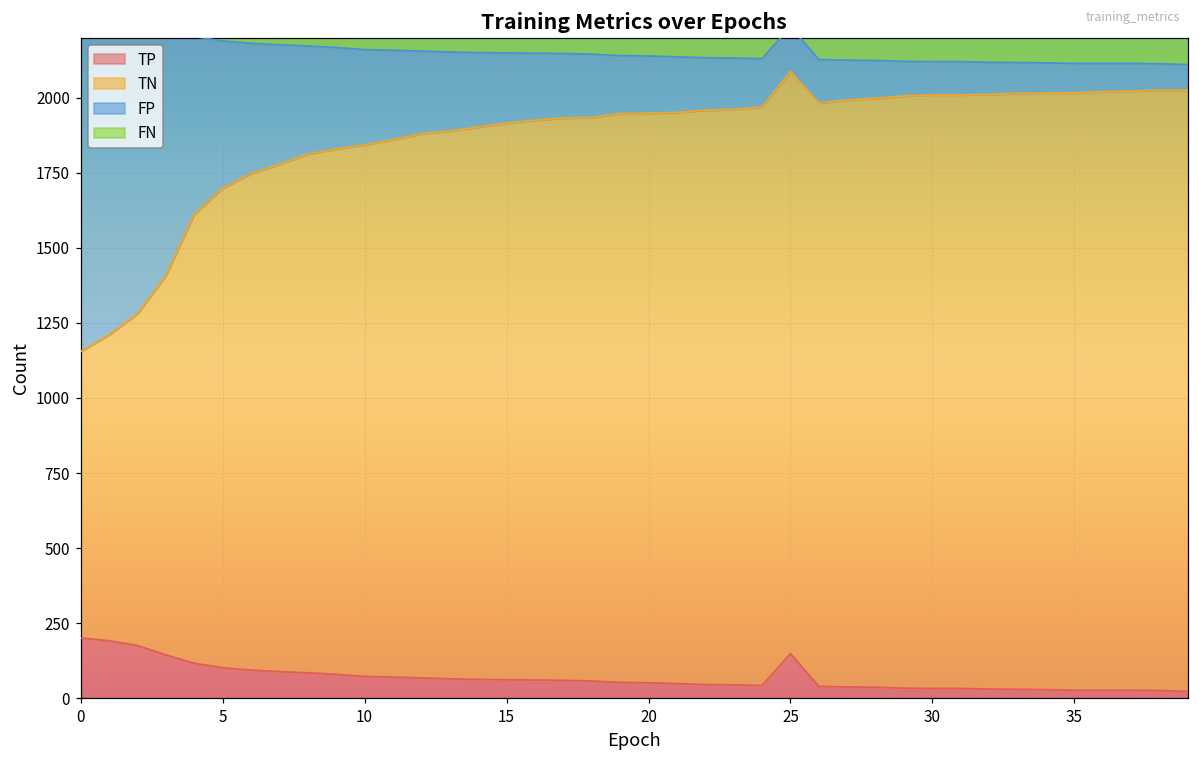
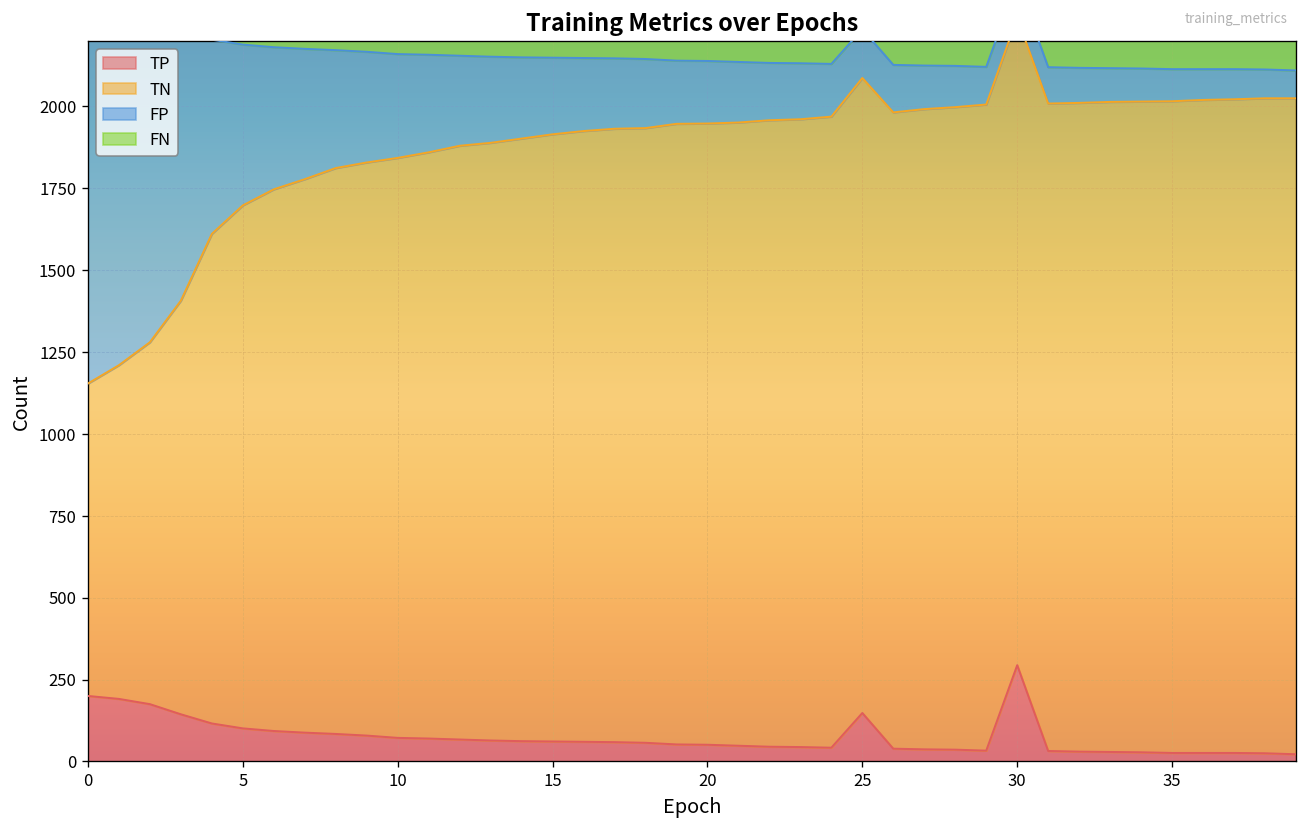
  {
    "TP": {
      "0": 200,
      "5": 100,
      "10": 70,
      "15": 60,
      "20": 50,
      "25": 150,
-     "30": 30,
+     "30": 290,
      "35": 30
    },
    "TN": {
      "0": 950,
      "5": 1600,
      "10": 1770,
      "15": 1850,
      "20": 1900,
      "25": 1940,
      "35": 1990
    },
    "FP": {
      "5": 490,
      "10": 320,
      "15": 230,
      "20": 190,
      "35": 100
    }
  }
